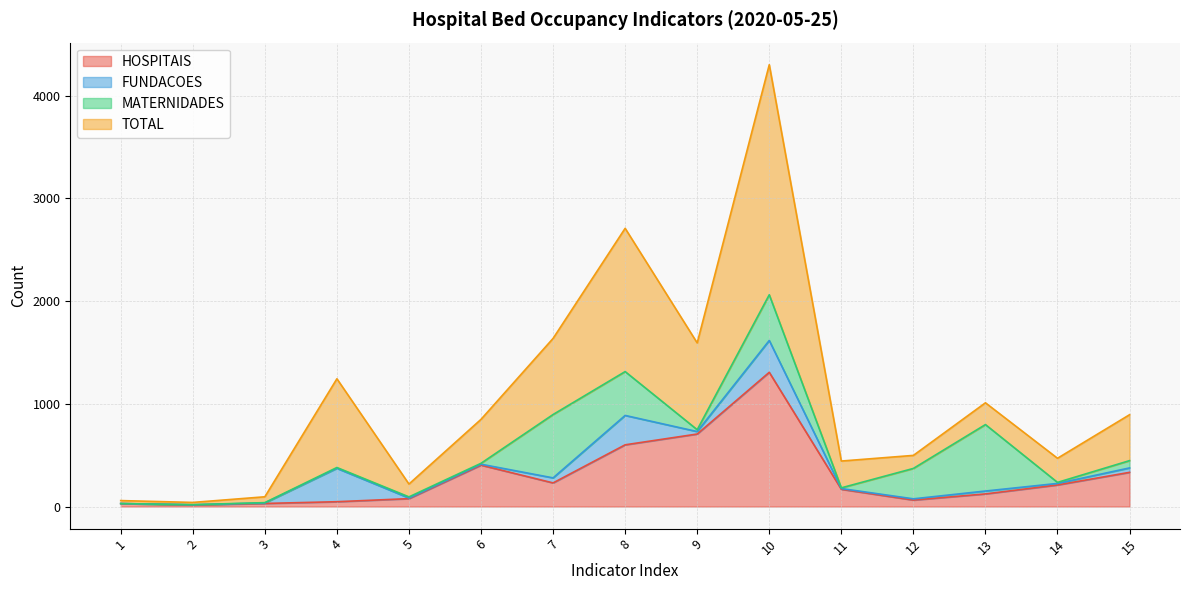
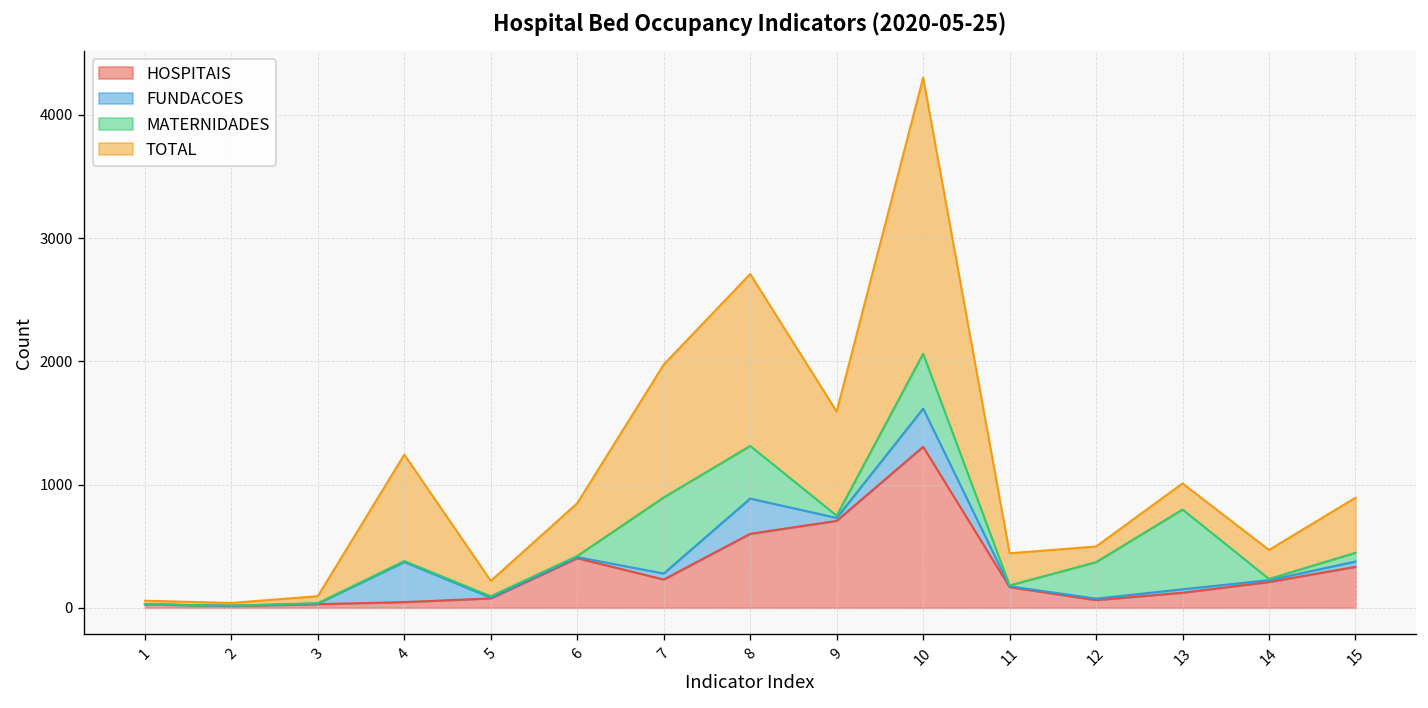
  {
    "HOSPITAIS": {
      "4": 50,
      "7": 230,
      "8": 600,
      "10": 1310,
      "13": 120,
      "15": 330
    },
    "FUNDACOES": {
      "7": 50,
      "8": 290,
      "10": 310,
      "13": 30,
      "15": 40
    },
    "MATERNIDADES": {
      "7": 620,
      "8": 430,
      "10": 450,
      "12": 300,
      "13": 650,
      "15": 70
    },
    "TOTAL": {
      "1": 30,
      "3": 60,
      "4": 860,
      "5": 130,
      "6": 430,
-     "7": 740,
+     "7": 1080,
      "8": 1400,
      "9": 850,
      "10": 2240,
      "11": 260,
      "12": 130,
      "13": 210,
      "14": 240,
      "15": 450
    }
  }
